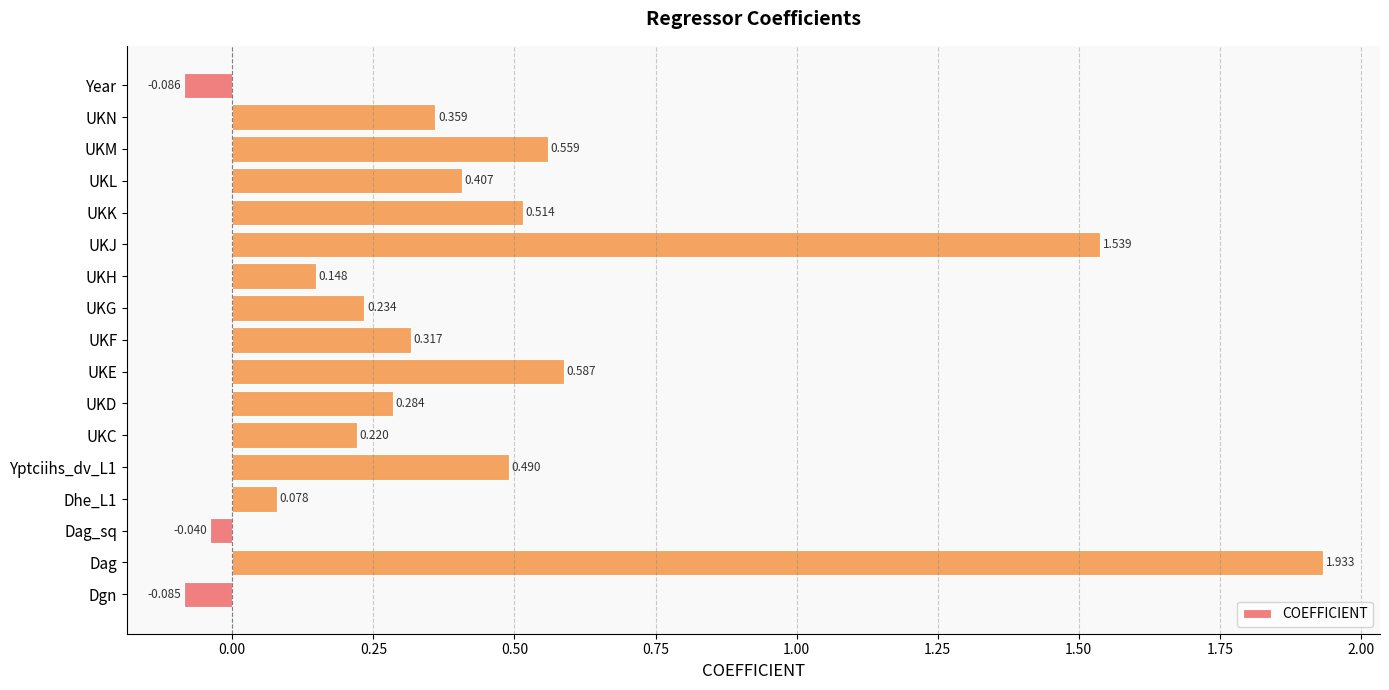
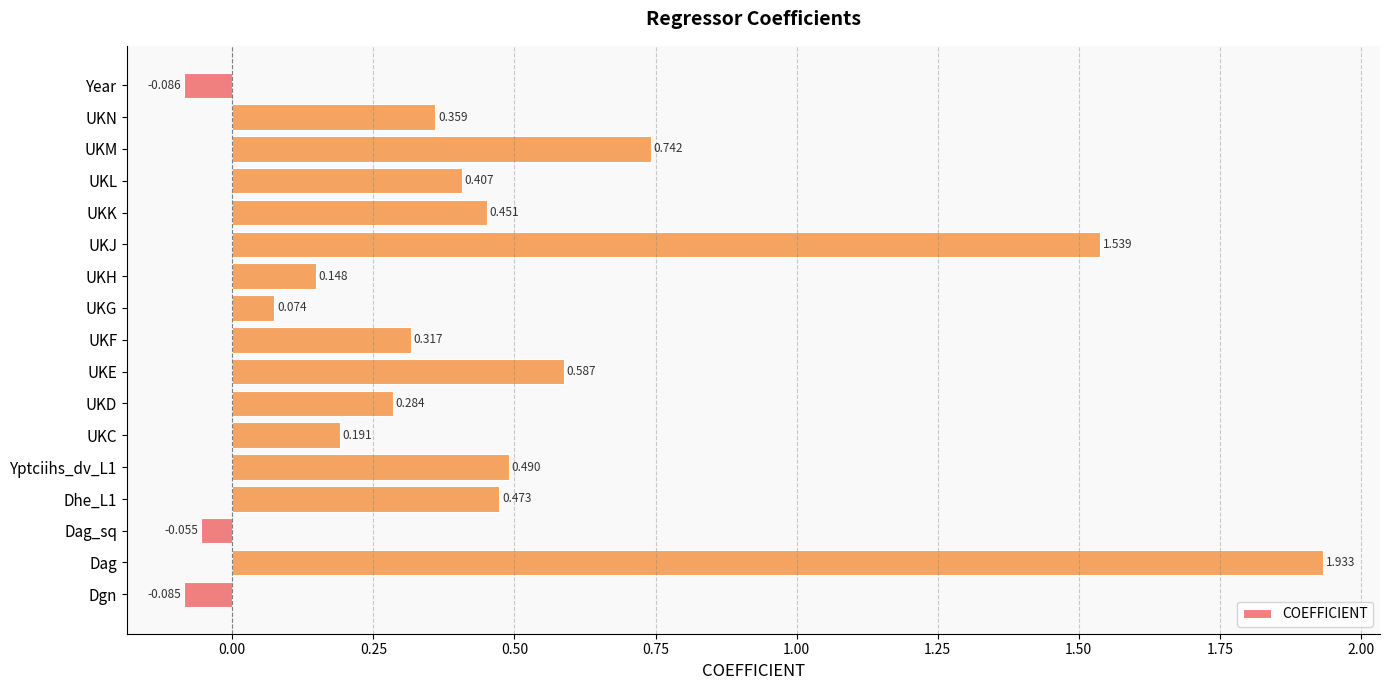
  {
    "Year": -0.086,
    "UKN": 0.359,
-   "UKM": 0.559,
+   "UKM": 0.742,
    "UKL": 0.407,
-   "UKK": 0.514,
+   "UKK": 0.451,
    "UKJ": 1.539,
    "UKH": 0.148,
-   "UKG": 0.234,
+   "UKG": 0.074,
    "UKF": 0.317,
    "UKE": 0.587,
    "UKD": 0.284,
-   "UKC": 0.220,
+   "UKC": 0.191,
    "Yptciihs_dv_L1": 0.490,
-   "Dhe_L1": 0.078,
-   "Dag_sq": -0.040,
+   "Dhe_L1": 0.473,
+   "Dag_sq": -0.055,
    "Dag": 1.933,
    "Dgn": -0.085
  }
